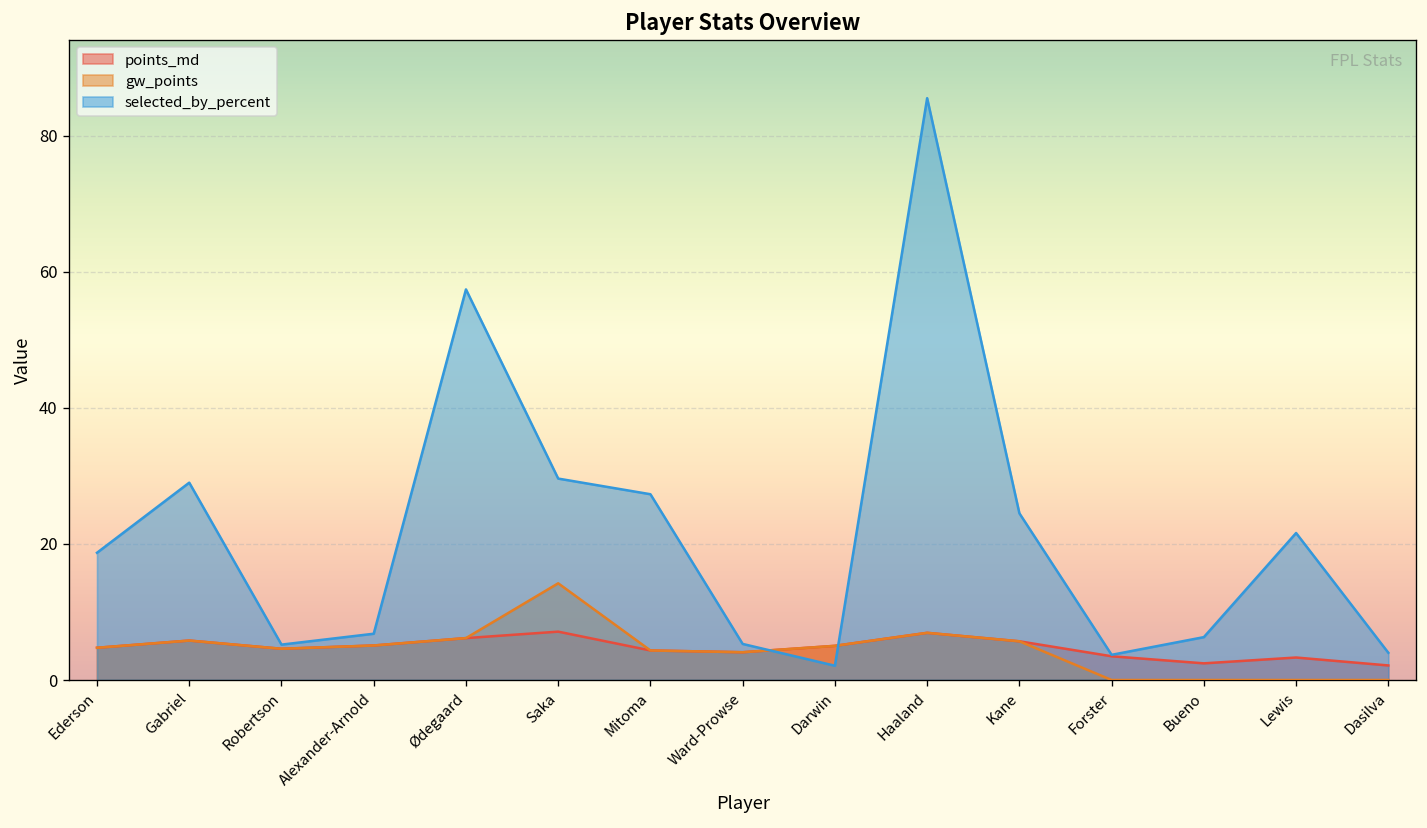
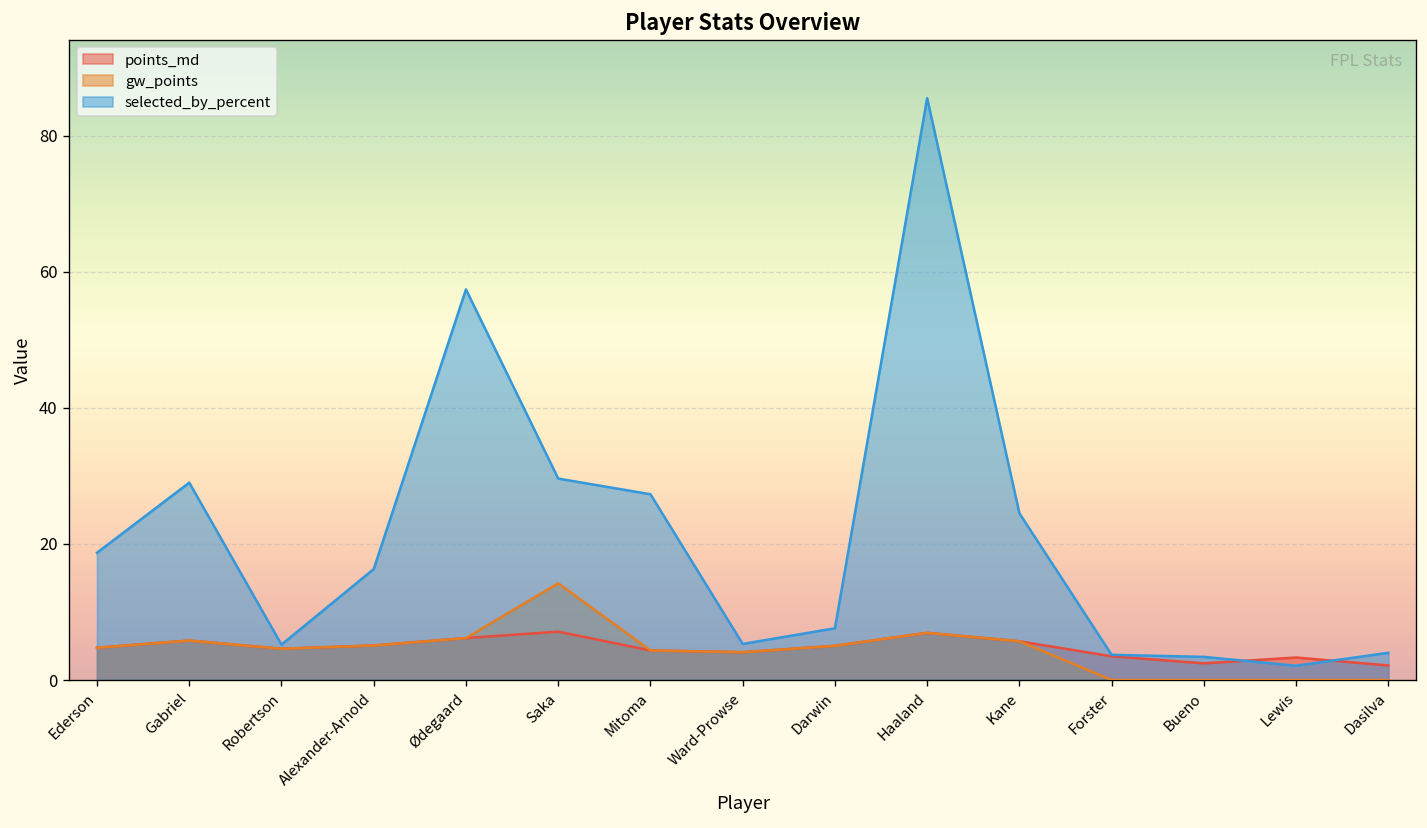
  {
    "selected_by_percent": {
      "Ederson": 19,
      "Gabriel": 29,
      "Robertson": 5,
-     "Alexander-Arnold": 7,
+     "Alexander-Arnold": 16,
      "Ødegaard": 57,
      "Saka": 30,
      "Mitoma": 27,
      "Ward-Prowse": 5,
-     "Darwin": 2,
+     "Darwin": 8,
      "Haaland": 86,
      "Kane": 25,
-     "Bueno": 6,
-     "Lewis": 22,
+     "Bueno": 3,
+     "Lewis": 2,
      "Dasilva": 4
    }
  }
